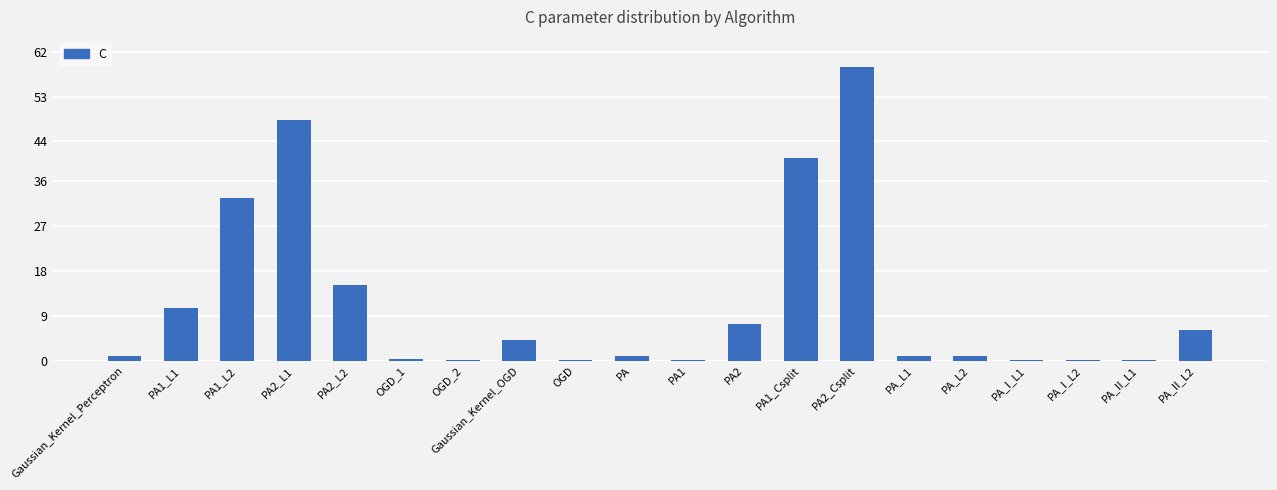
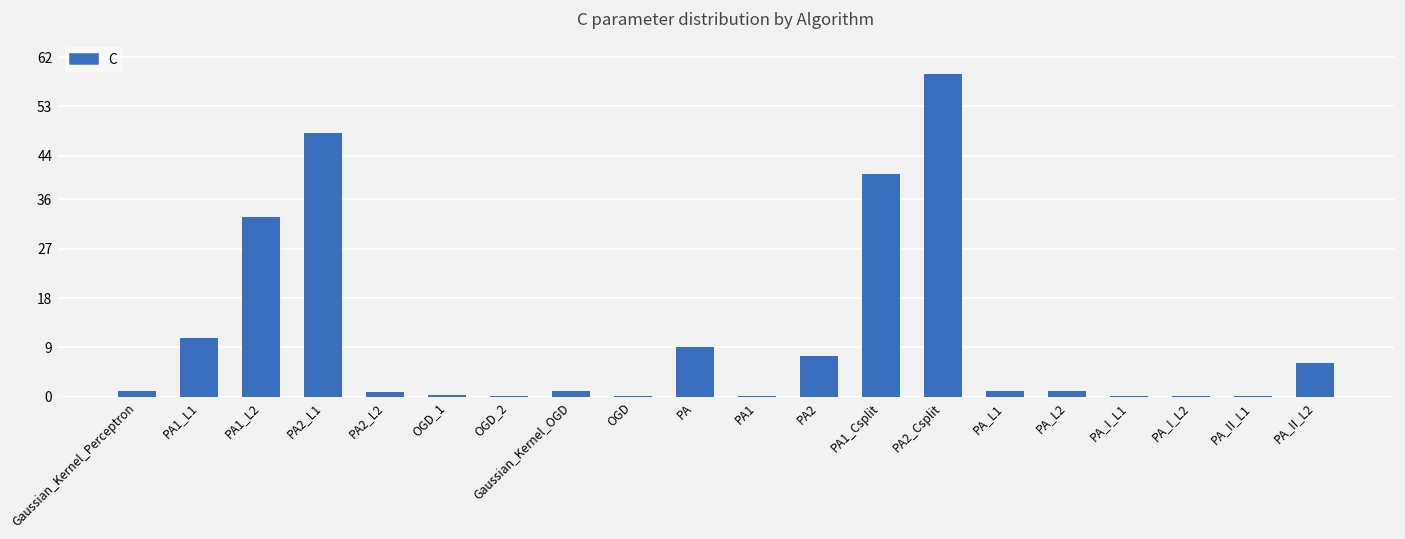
  {
    "Gaussian_Kernel_Perceptron": 1,
    "PA1_L1": 11,
    "PA1_L2": 33,
    "PA2_L1": 48,
-   "PA2_L2": 15,
-   "Gaussian_Kernel_OGD": 4,
-   "PA": 1,
+   "PA2_L2": 1,
+   "Gaussian_Kernel_OGD": 1,
+   "PA": 9,
    "PA2": 7,
    "PA1_Csplit": 41,
    "PA2_Csplit": 59,
    "PA_L1": 1,
    "PA_L2": 1,
    "PA_II_L2": 6
  }
